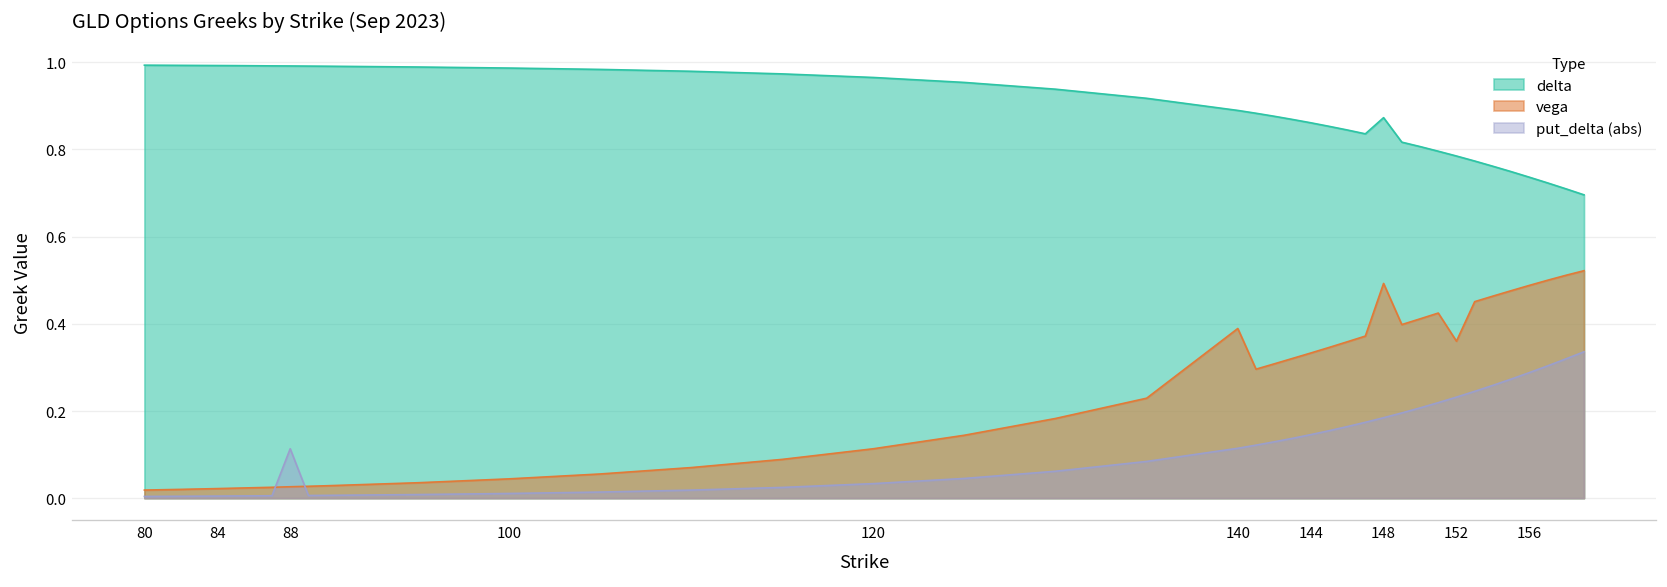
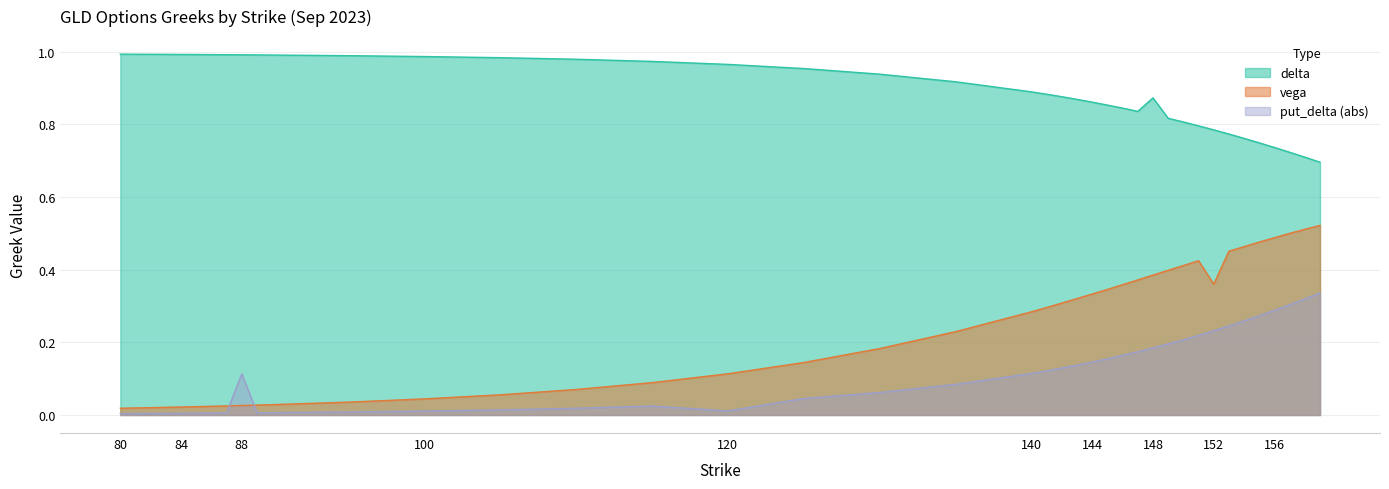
  {
    "delta": {
      "80": 0.99,
      "84": 0.99,
      "88": 0.99,
      "100": 0.99,
      "120": 0.97,
      "140": 0.89,
      "144": 0.86,
      "148": 0.87,
      "152": 0.79,
      "156": 0.74
    },
    "vega": {
      "80": 0.02,
      "84": 0.02,
      "88": 0.03,
      "100": 0.04,
      "120": 0.11,
-     "140": 0.39,
+     "140": 0.28,
      "144": 0.33,
-     "148": 0.49,
+     "148": 0.39,
      "152": 0.36,
      "156": 0.49
    },
    "put_delta (abs)": {
      "80": 0.00,
      "84": 0.00,
      "88": 0.11,
      "100": 0.01,
-     "120": 0.03,
+     "120": 0.01,
      "140": 0.11,
      "144": 0.15,
      "148": 0.18,
      "152": 0.23,
      "156": 0.29
    }
  }
